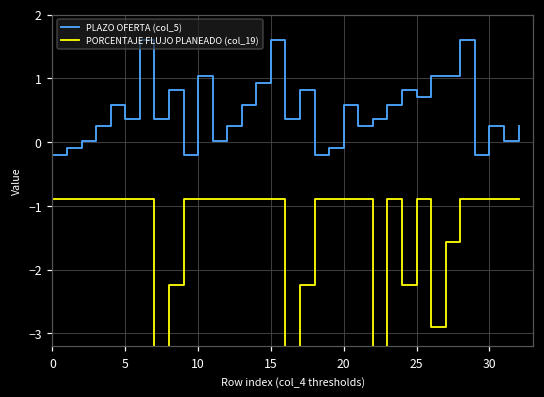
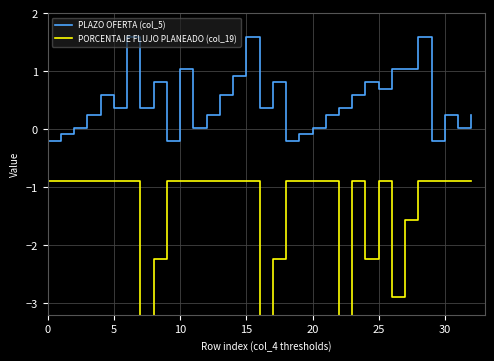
  {
    "PLAZO OFERTA (col_5)": {
      "5": 0.4,
      "10": 1.0,
      "15": 1.6,
-     "20": 0.6,
+     "20": 0.0,
      "25": 0.7,
      "30": 0.2
    },
    "PORCENTAJE FLUJO PLANEADO (col_19)": {
      "5": -0.9,
      "10": -0.9,
      "15": -0.9,
      "20": -0.9,
      "25": -0.9,
      "30": -0.9
    }
  }
